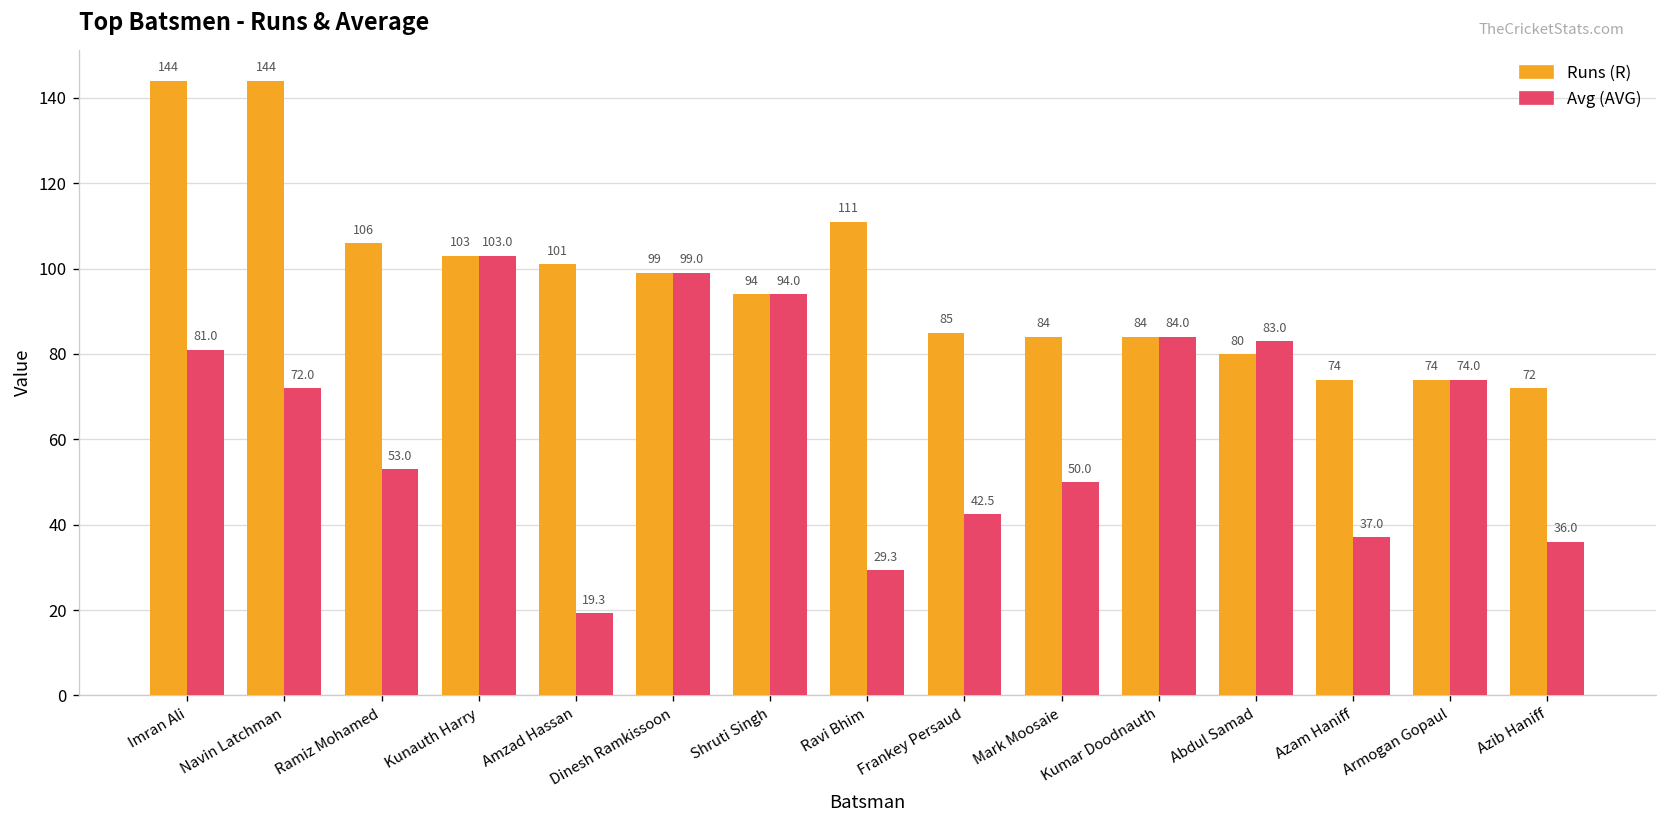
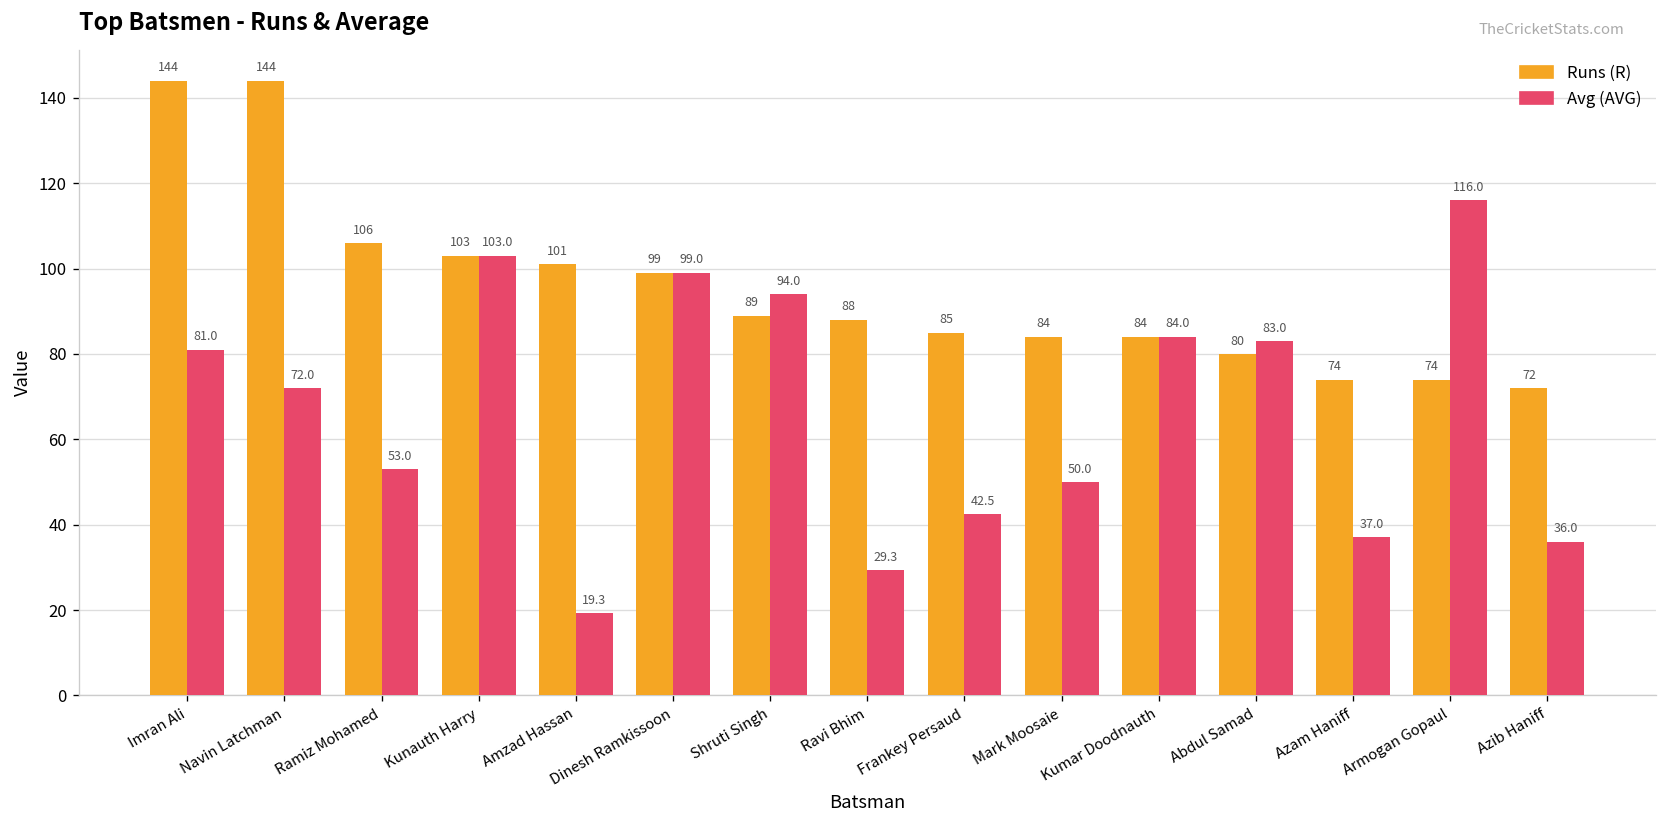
  {
    "Runs (R)": {
      "Imran Ali": 144,
      "Navin Latchman": 144,
      "Ramiz Mohamed": 106,
      "Kunauth Harry": 103,
      "Amzad Hassan": 101,
      "Dinesh Ramkissoon": 99,
-     "Shruti Singh": 94,
-     "Ravi Bhim": 111,
+     "Shruti Singh": 89,
+     "Ravi Bhim": 88,
      "Frankey Persaud": 85,
      "Mark Moosaie": 84,
      "Kumar Doodnauth": 84,
      "Abdul Samad": 80,
      "Azam Haniff": 74,
      "Armogan Gopaul": 74,
      "Azib Haniff": 72
    },
    "Avg (AVG)": {
      "Imran Ali": 81.0,
      "Navin Latchman": 72.0,
      "Ramiz Mohamed": 53.0,
      "Kunauth Harry": 103.0,
      "Amzad Hassan": 19.3,
      "Dinesh Ramkissoon": 99.0,
      "Shruti Singh": 94.0,
      "Ravi Bhim": 29.3,
      "Frankey Persaud": 42.5,
      "Mark Moosaie": 50.0,
      "Kumar Doodnauth": 84.0,
      "Abdul Samad": 83.0,
      "Azam Haniff": 37.0,
-     "Armogan Gopaul": 74.0,
+     "Armogan Gopaul": 116.0,
      "Azib Haniff": 36.0
    }
  }
